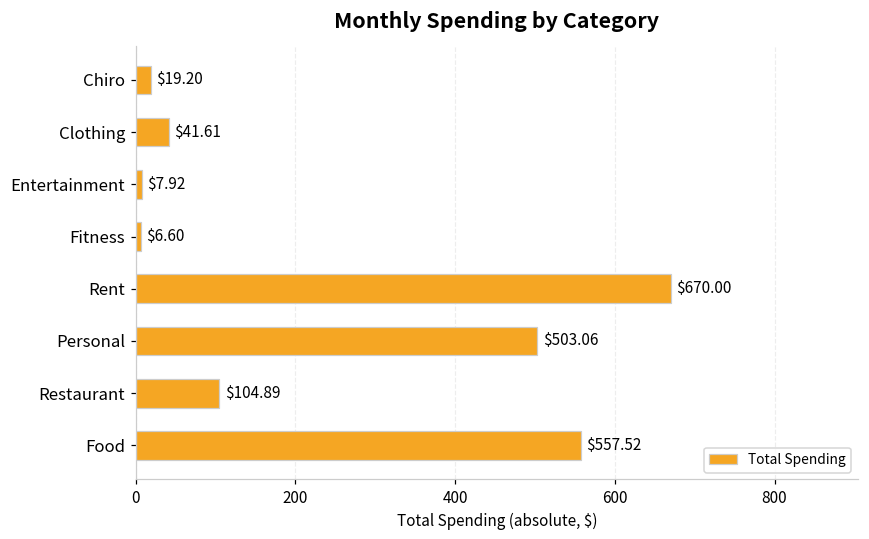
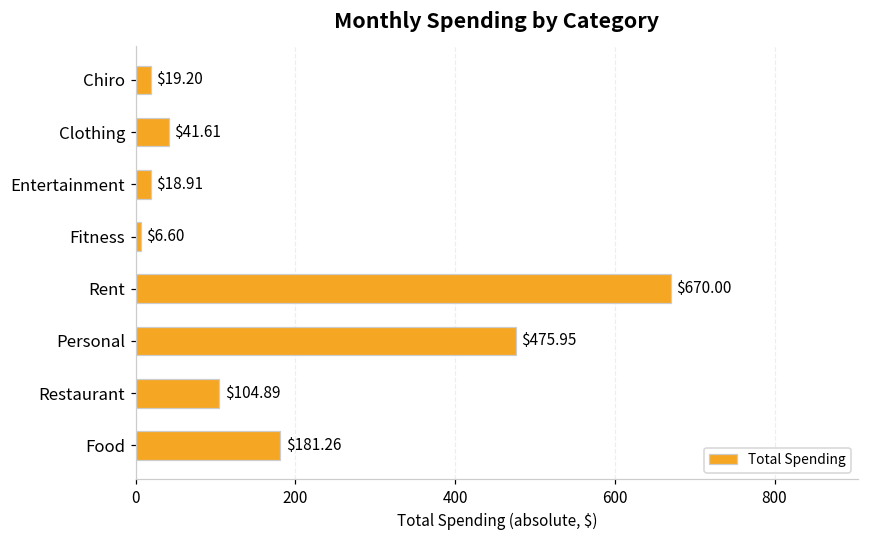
  {
    "Chiro": "$19.20",
    "Clothing": "$41.61",
-   "Entertainment": "$7.92",
+   "Entertainment": "$18.91",
    "Fitness": "$6.60",
    "Rent": "$670.00",
-   "Personal": "$503.06",
+   "Personal": "$475.95",
    "Restaurant": "$104.89",
-   "Food": "$557.52"
+   "Food": "$181.26"
  }
